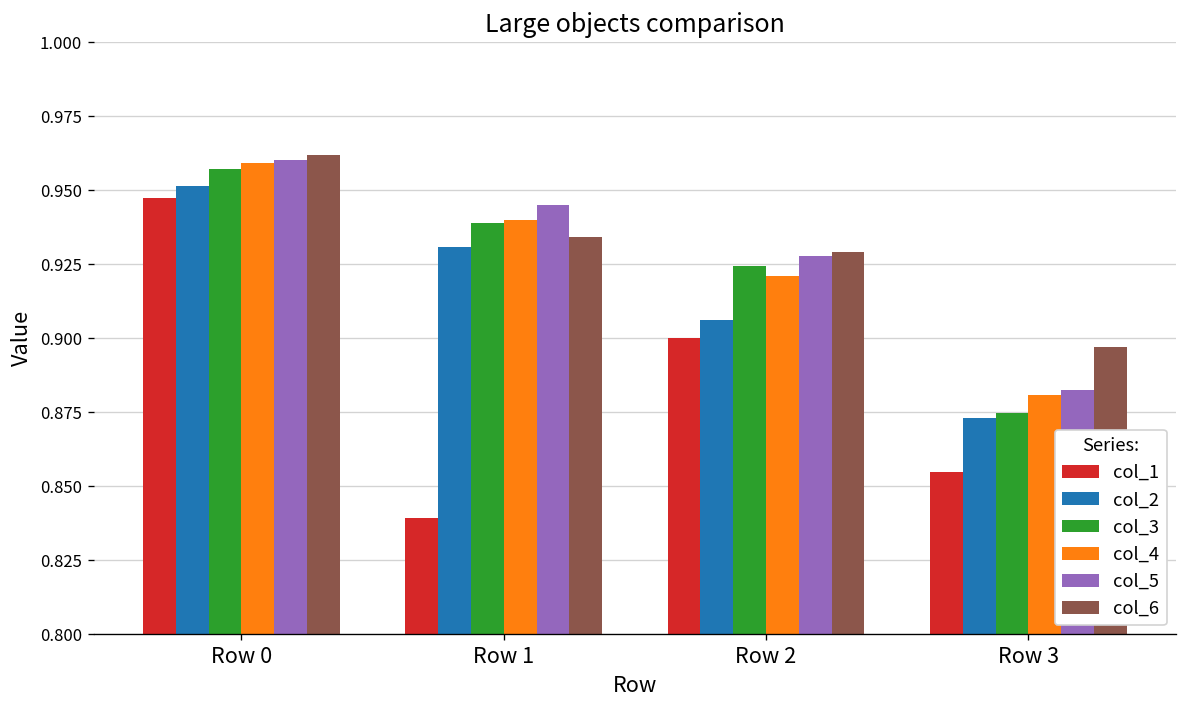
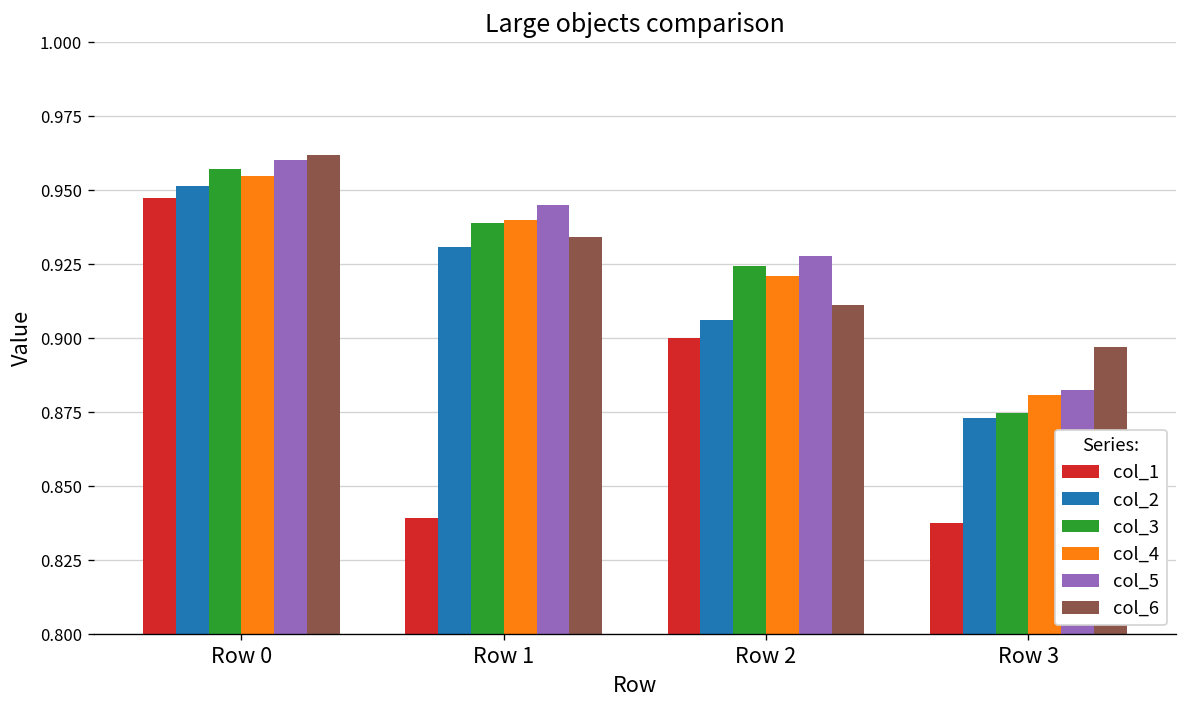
  {
    "col_1": {
      "Row 0": 0.947,
      "Row 1": 0.839,
      "Row 2": 0.900,
-     "Row 3": 0.855
+     "Row 3": 0.838
    },
    "col_2": {
      "Row 0": 0.952,
      "Row 1": 0.931,
      "Row 2": 0.906,
      "Row 3": 0.873
    },
    "col_3": {
      "Row 0": 0.957,
      "Row 1": 0.939,
      "Row 2": 0.924,
      "Row 3": 0.875
    },
    "col_4": {
-     "Row 0": 0.959,
+     "Row 0": 0.955,
      "Row 1": 0.940,
      "Row 2": 0.921,
      "Row 3": 0.881
    },
    "col_5": {
      "Row 0": 0.960,
      "Row 1": 0.945,
      "Row 2": 0.928,
      "Row 3": 0.883
    },
    "col_6": {
      "Row 0": 0.962,
      "Row 1": 0.934,
-     "Row 2": 0.929,
+     "Row 2": 0.911,
      "Row 3": 0.897
    }
  }
